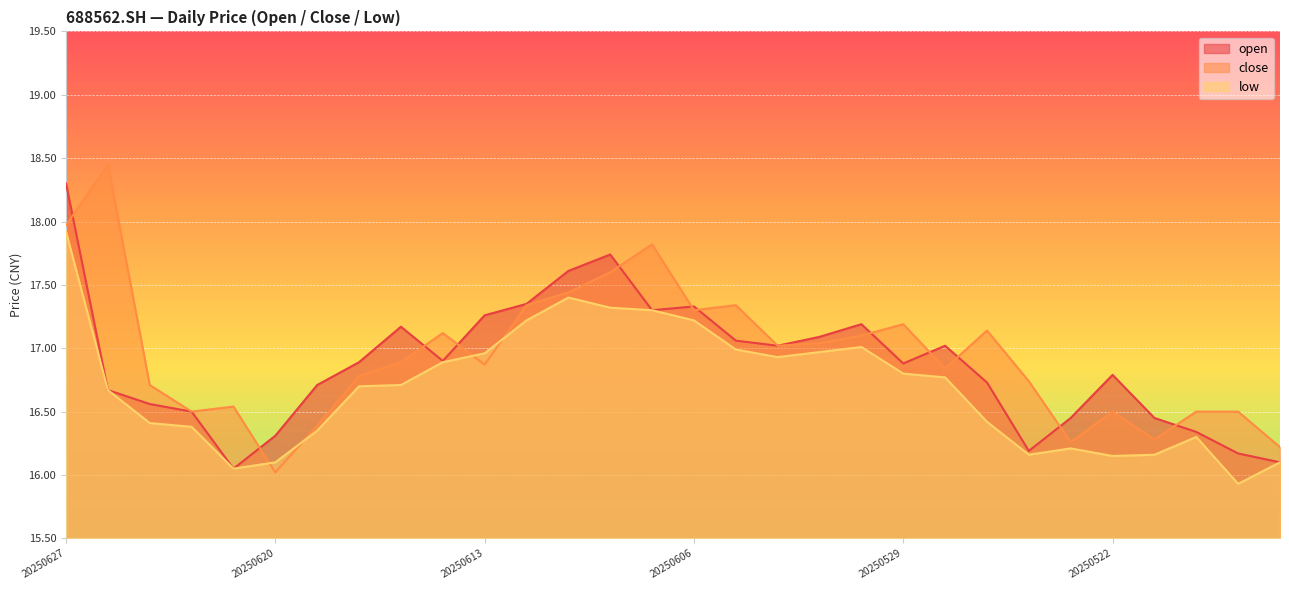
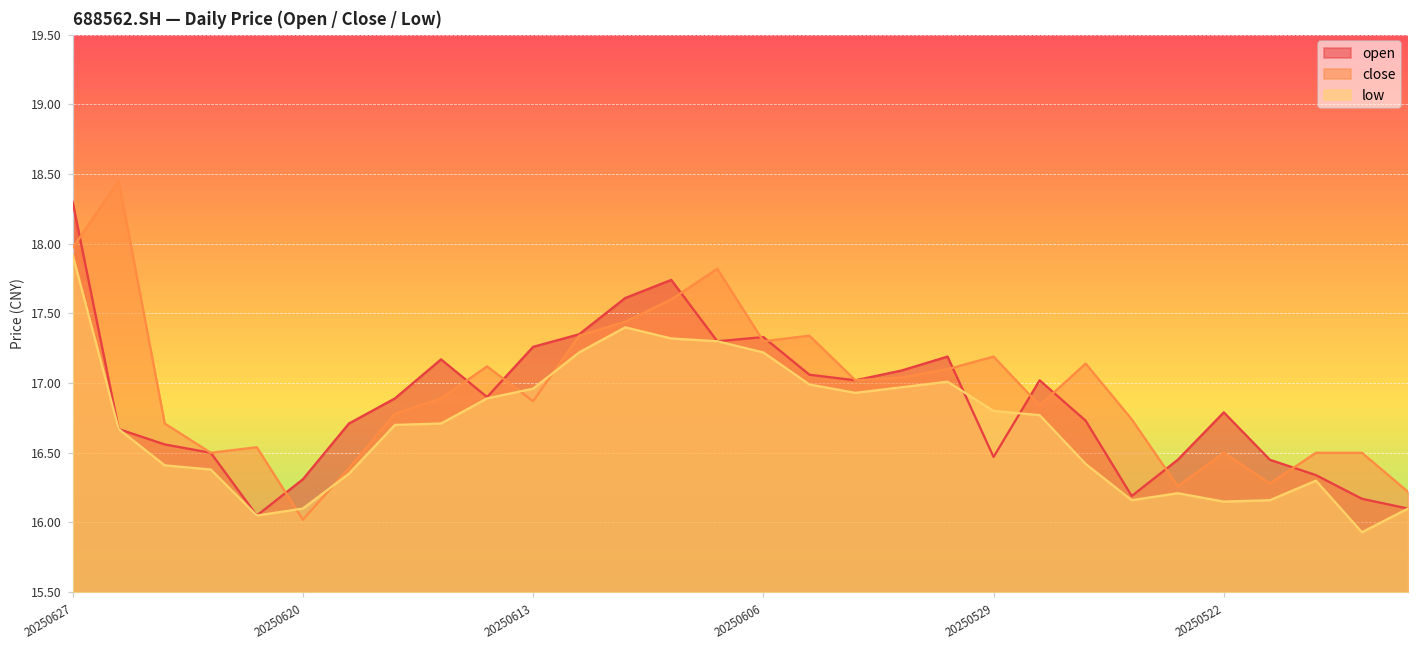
  {
    "open": {
      "20250627": 18.30,
      "20250620": 16.31,
      "20250613": 17.26,
      "20250606": 17.33,
-     "20250529": 16.88,
+     "20250529": 16.47,
      "20250522": 16.79
    },
    "close": {
      "20250627": 17.97,
      "20250620": 16.02,
      "20250613": 16.87,
      "20250606": 17.30,
      "20250529": 17.19,
      "20250522": 16.50
    },
    "low": {
      "20250627": 17.92,
      "20250620": 16.10,
      "20250613": 16.96,
      "20250606": 17.22,
      "20250529": 16.80,
      "20250522": 16.15
    }
  }
